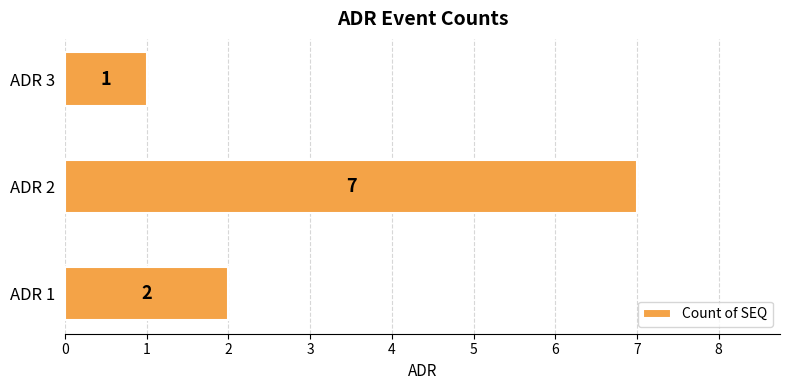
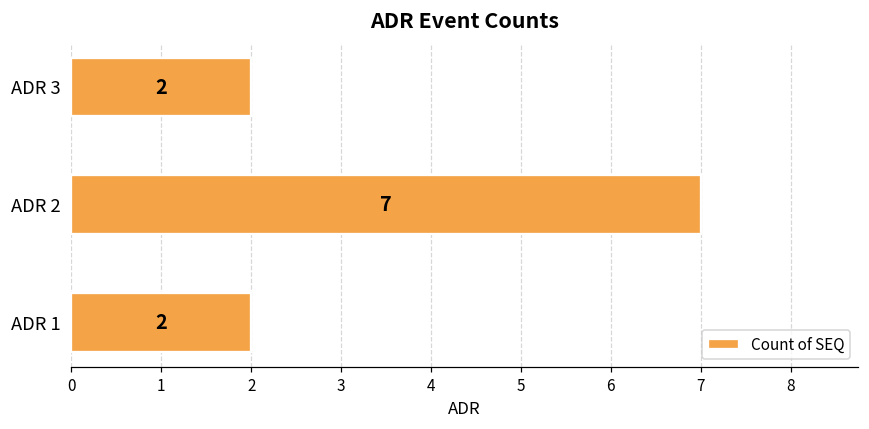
  {
-   "ADR 3": 1,
+   "ADR 3": 2,
    "ADR 2": 7,
    "ADR 1": 2
  }
